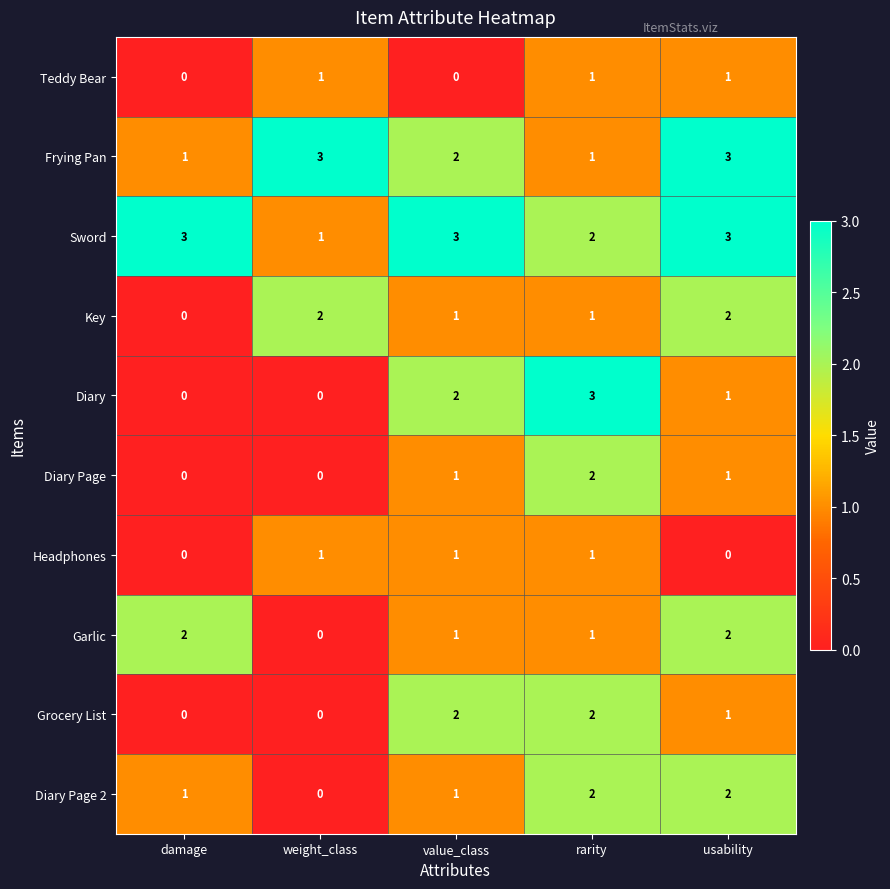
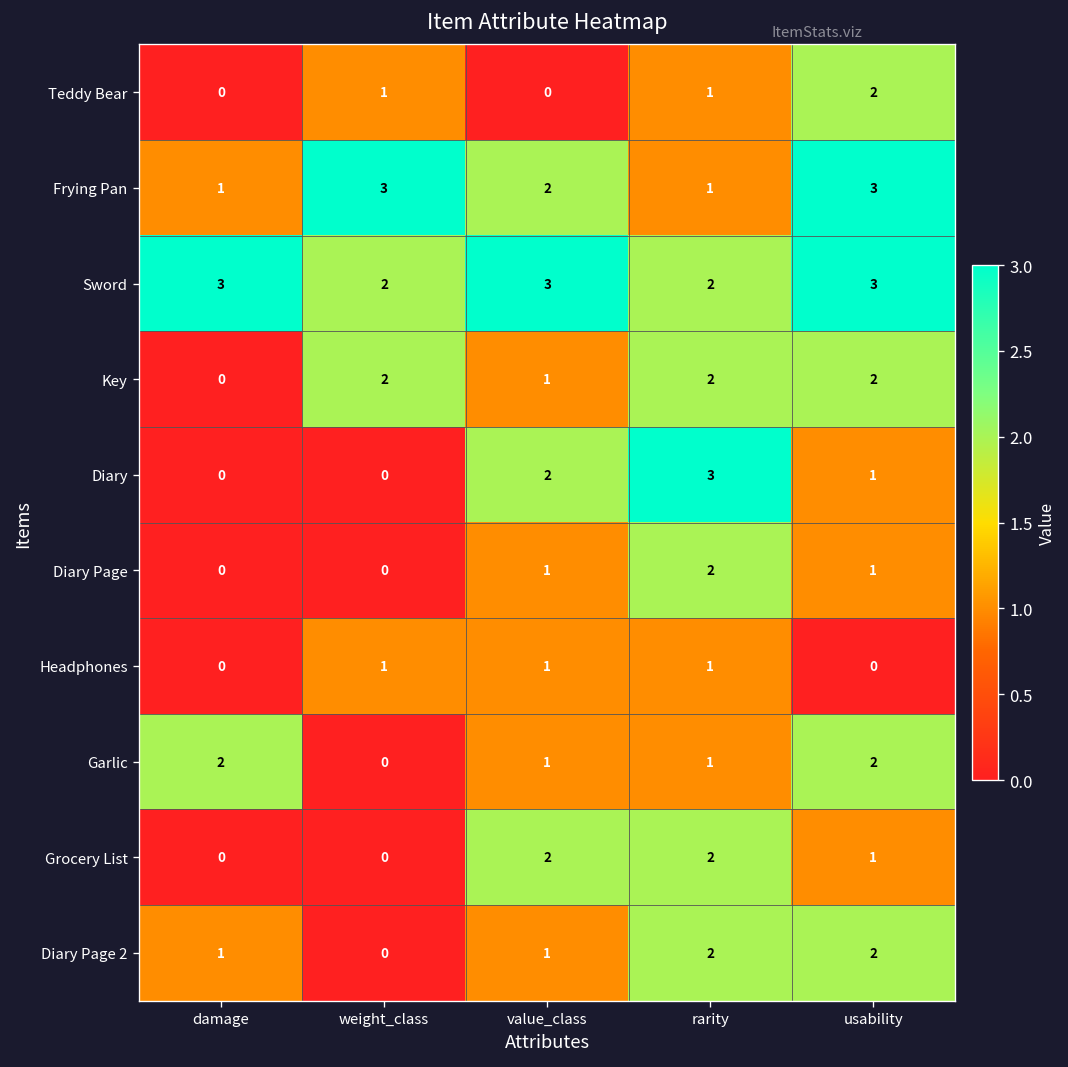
  {
    "Teddy Bear": {
      "damage": 0,
      "weight_class": 1,
      "value_class": 0,
      "rarity": 1,
-     "usability": 1
+     "usability": 2
    },
    "Frying Pan": {
      "damage": 1,
      "weight_class": 3,
      "value_class": 2,
      "rarity": 1,
      "usability": 3
    },
    "Sword": {
      "damage": 3,
-     "weight_class": 1,
+     "weight_class": 2,
      "value_class": 3,
      "rarity": 2,
      "usability": 3
    },
    "Key": {
      "damage": 0,
      "weight_class": 2,
      "value_class": 1,
-     "rarity": 1,
+     "rarity": 2,
      "usability": 2
    },
    "Diary": {
      "damage": 0,
      "weight_class": 0,
      "value_class": 2,
      "rarity": 3,
      "usability": 1
    },
    "Diary Page": {
      "damage": 0,
      "weight_class": 0,
      "value_class": 1,
      "rarity": 2,
      "usability": 1
    },
    "Headphones": {
      "damage": 0,
      "weight_class": 1,
      "value_class": 1,
      "rarity": 1,
      "usability": 0
    },
    "Garlic": {
      "damage": 2,
      "weight_class": 0,
      "value_class": 1,
      "rarity": 1,
      "usability": 2
    },
    "Grocery List": {
      "damage": 0,
      "weight_class": 0,
      "value_class": 2,
      "rarity": 2,
      "usability": 1
    },
    "Diary Page 2": {
      "damage": 1,
      "weight_class": 0,
      "value_class": 1,
      "rarity": 2,
      "usability": 2
    }
  }
